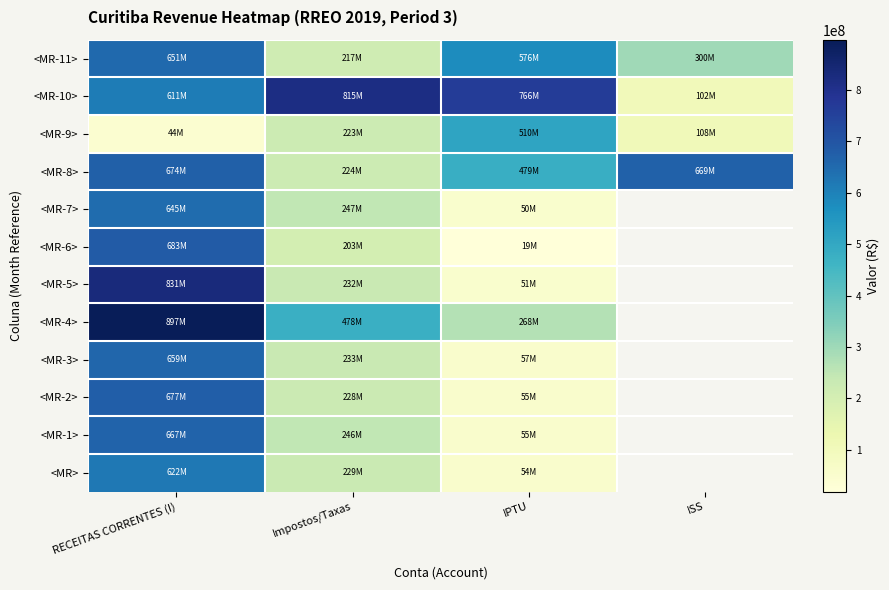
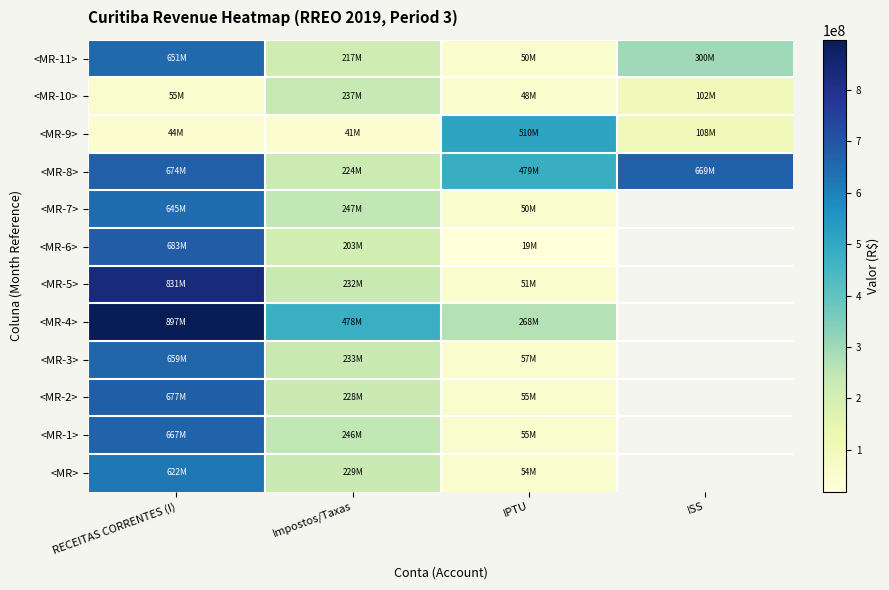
  {
    "<MR-11>": {
      "RECEITAS CORRENTES (I)": "651M",
      "Impostos/Taxas": "217M",
-     "IPTU": "576M",
+     "IPTU": "50M",
      "ISS": "300M"
    },
    "<MR-10>": {
-     "RECEITAS CORRENTES (I)": "611M",
-     "Impostos/Taxas": "815M",
-     "IPTU": "766M",
+     "RECEITAS CORRENTES (I)": "55M",
+     "Impostos/Taxas": "237M",
+     "IPTU": "48M",
      "ISS": "102M"
    },
    "<MR-9>": {
      "RECEITAS CORRENTES (I)": "44M",
-     "Impostos/Taxas": "223M",
+     "Impostos/Taxas": "41M",
      "IPTU": "510M",
      "ISS": "108M"
    },
    "<MR-8>": {
      "RECEITAS CORRENTES (I)": "674M",
      "Impostos/Taxas": "224M",
      "IPTU": "479M",
      "ISS": "669M"
    },
    "<MR-7>": {
      "RECEITAS CORRENTES (I)": "645M",
      "Impostos/Taxas": "247M",
      "IPTU": "50M"
    },
    "<MR-6>": {
      "RECEITAS CORRENTES (I)": "683M",
      "Impostos/Taxas": "203M",
      "IPTU": "19M"
    },
    "<MR-5>": {
      "RECEITAS CORRENTES (I)": "831M",
      "Impostos/Taxas": "232M",
      "IPTU": "51M"
    },
    "<MR-4>": {
      "RECEITAS CORRENTES (I)": "897M",
      "Impostos/Taxas": "478M",
      "IPTU": "268M"
    },
    "<MR-3>": {
      "RECEITAS CORRENTES (I)": "659M",
      "Impostos/Taxas": "233M",
      "IPTU": "57M"
    },
    "<MR-2>": {
      "RECEITAS CORRENTES (I)": "677M",
      "Impostos/Taxas": "228M",
      "IPTU": "55M"
    },
    "<MR-1>": {
      "RECEITAS CORRENTES (I)": "667M",
      "Impostos/Taxas": "246M",
      "IPTU": "55M"
    },
    "<MR>": {
      "RECEITAS CORRENTES (I)": "622M",
      "Impostos/Taxas": "229M",
      "IPTU": "54M"
    }
  }
